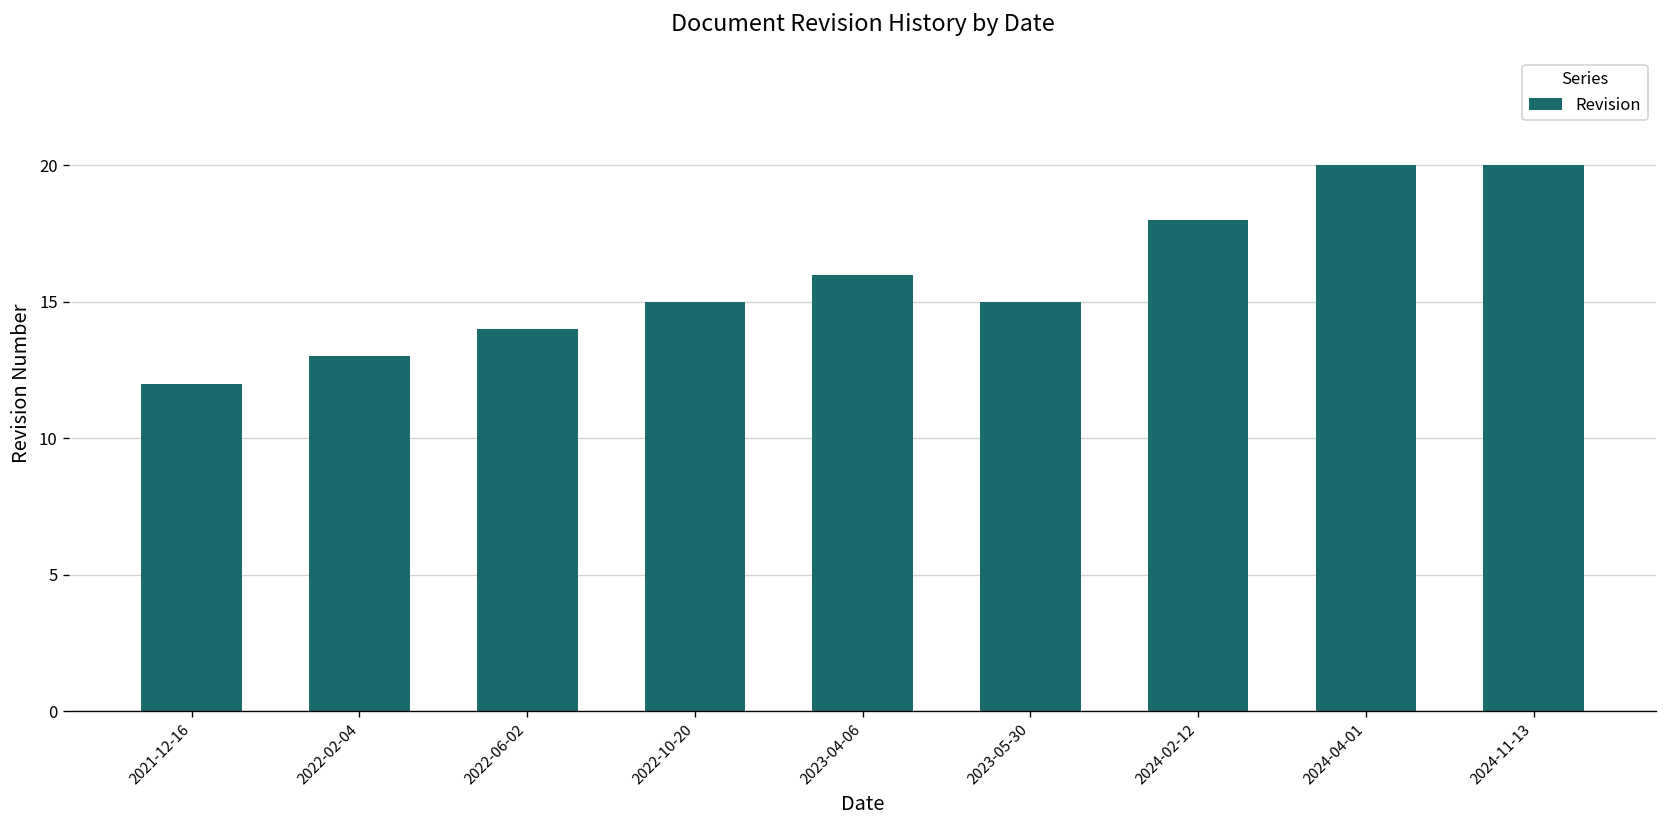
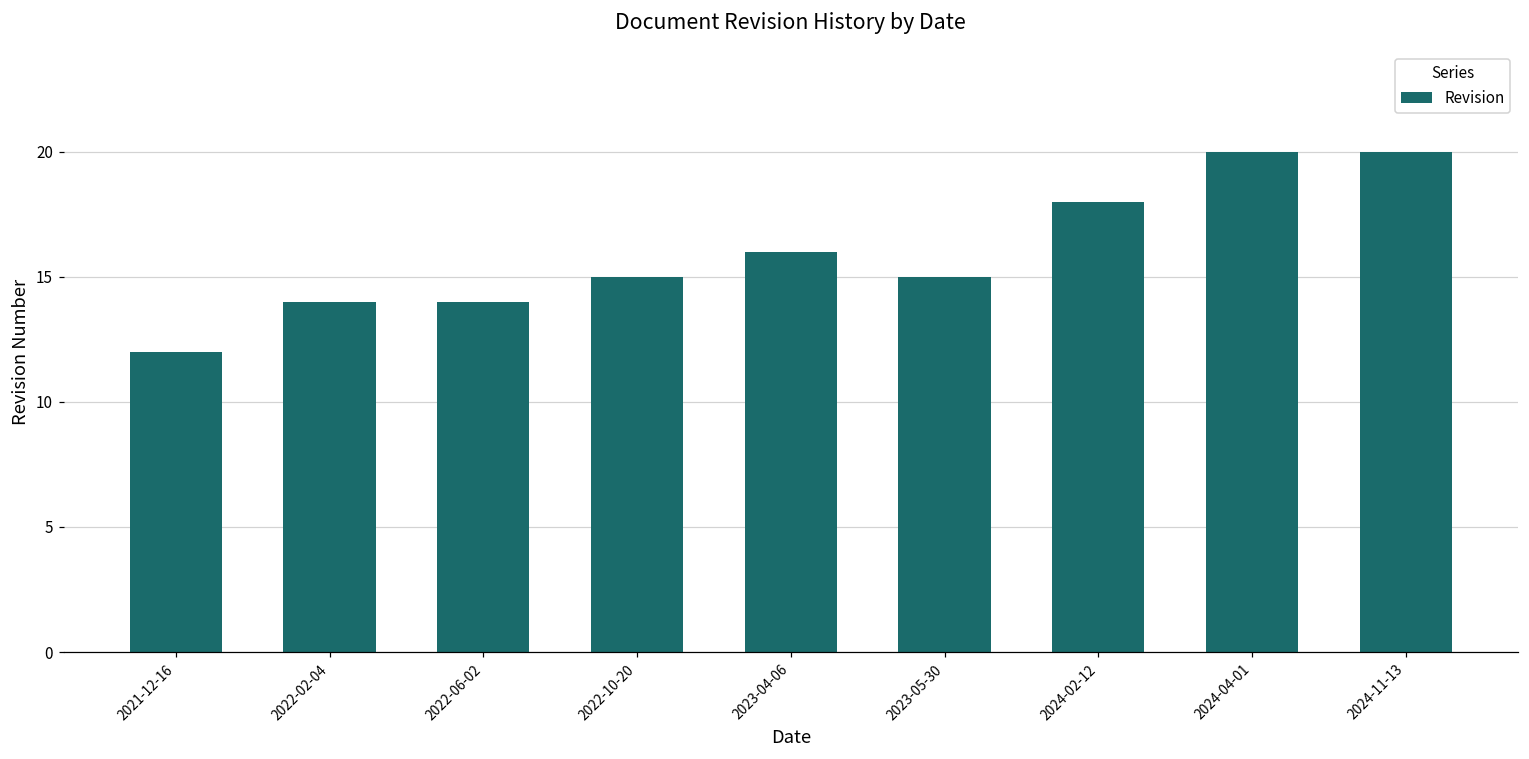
  {
    "2021-12-16": 12,
-   "2022-02-04": 13,
+   "2022-02-04": 14,
    "2022-06-02": 14,
    "2022-10-20": 15,
    "2023-04-06": 16,
    "2023-05-30": 15,
    "2024-02-12": 18,
    "2024-04-01": 20,
    "2024-11-13": 20
  }
